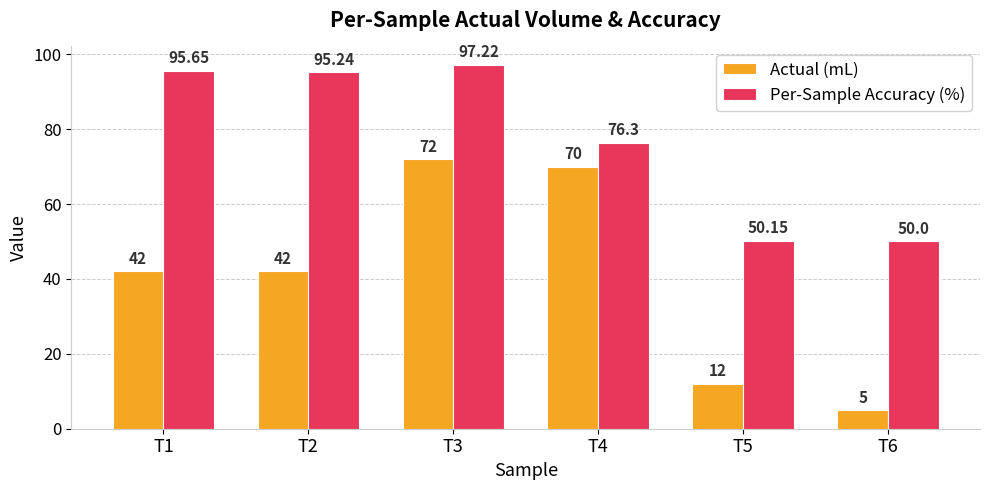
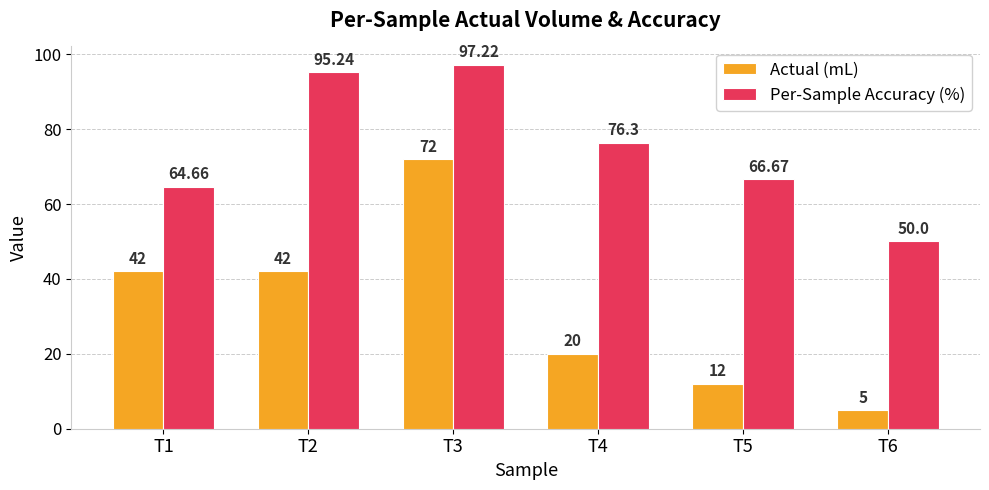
  {
    "Actual (mL)": {
      "T1": 42,
      "T2": 42,
      "T3": 72,
-     "T4": 70,
+     "T4": 20,
      "T5": 12,
      "T6": 5
    },
    "Per-Sample Accuracy (%)": {
-     "T1": 95.65,
+     "T1": 64.66,
      "T2": 95.24,
      "T3": 97.22,
      "T4": 76.3,
-     "T5": 50.15,
+     "T5": 66.67,
      "T6": 50.0
    }
  }
